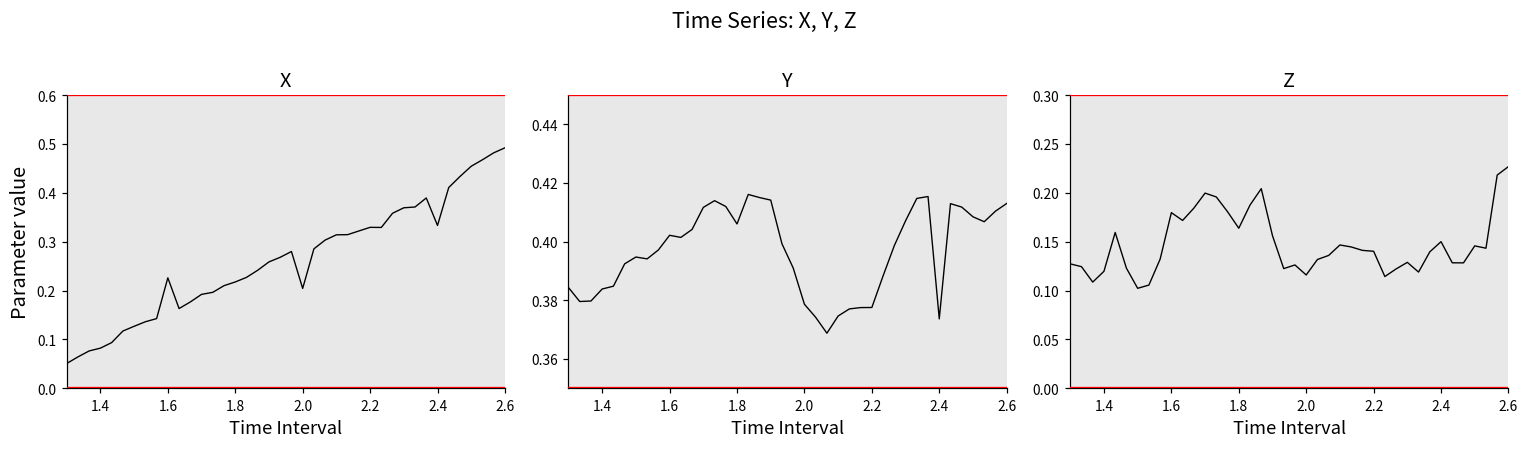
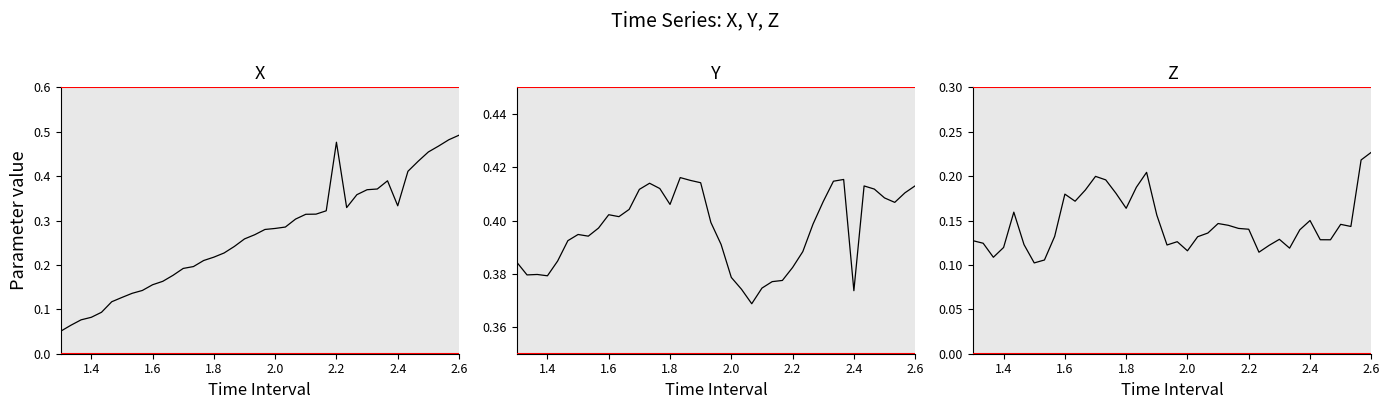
  {
    "X": {
      "1.4": 0.08,
-     "1.6": 0.23,
+     "1.6": 0.16,
      "1.8": 0.22,
-     "2.0": 0.20,
-     "2.2": 0.33,
+     "2.0": 0.28,
+     "2.2": 0.48,
      "2.4": 0.33,
      "2.6": 0.49
    },
    "Y": {
-     "1.4": 0.384,
+     "1.4": 0.379,
      "1.6": 0.402,
      "1.8": 0.406,
      "2.0": 0.379,
-     "2.2": 0.378,
+     "2.2": 0.382,
      "2.4": 0.374,
      "2.6": 0.413
    },
    "Z": {
      "1.4": 0.12,
      "1.6": 0.18,
      "1.8": 0.16,
      "2.0": 0.12,
      "2.2": 0.14,
      "2.4": 0.15,
      "2.6": 0.23
    }
  }
